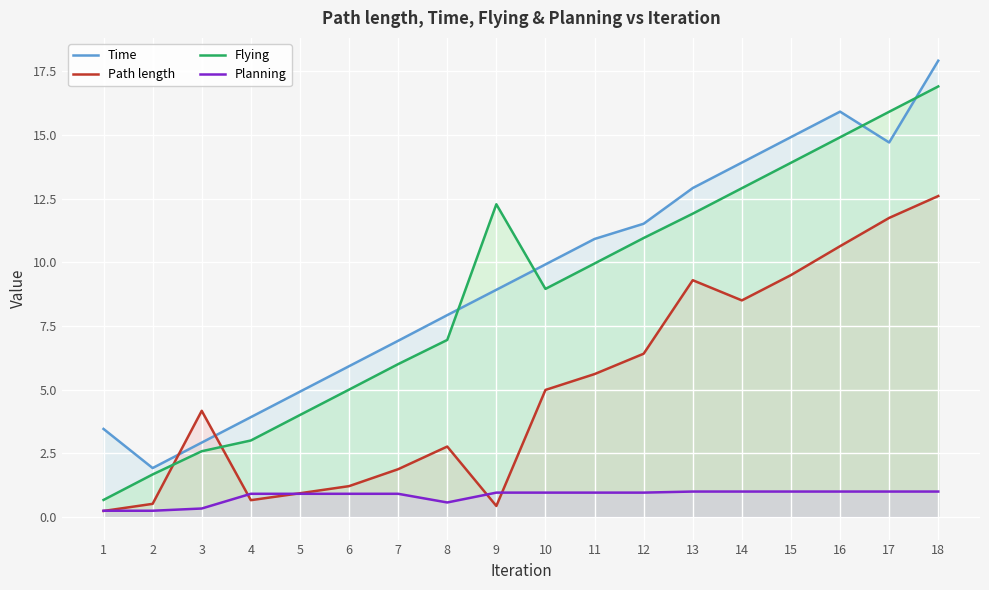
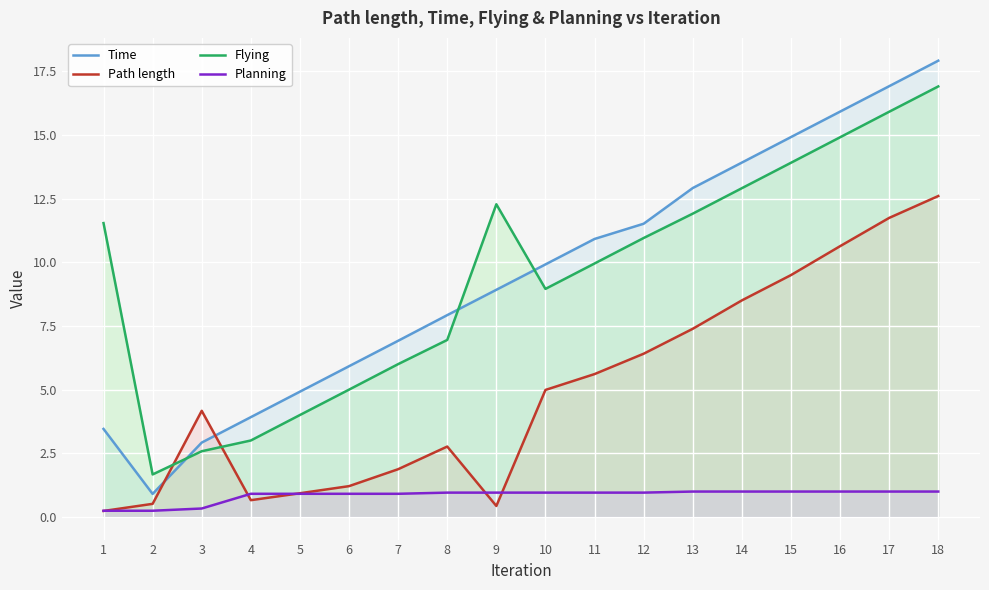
  {
    "Time": {
      "1": 3.5,
-     "2": 1.9,
+     "2": 0.9,
      "3": 2.9,
      "4": 3.9,
      "5": 4.9,
      "6": 5.9,
      "7": 6.9,
      "8": 7.9,
      "9": 8.9,
      "10": 9.9,
      "11": 10.9,
      "12": 11.5,
      "13": 12.9,
      "14": 13.9,
      "15": 14.9,
      "16": 15.9,
-     "17": 14.7,
+     "17": 16.9,
      "18": 17.9
    },
    "Path length": {
      "2": 0.5,
      "3": 4.2,
      "4": 0.7,
      "6": 1.2,
      "7": 1.9,
      "8": 2.8,
      "9": 0.4,
      "10": 5.0,
      "11": 5.6,
      "12": 6.4,
-     "13": 9.3,
+     "13": 7.4,
      "14": 8.5,
      "15": 9.5,
      "16": 10.6,
      "17": 11.7,
      "18": 12.6
    },
    "Flying": {
-     "1": 0.7,
+     "1": 11.5,
      "2": 1.7,
      "3": 2.6,
      "4": 3.0,
      "5": 4.0,
      "6": 5.0,
      "7": 6.0,
      "8": 6.9,
      "9": 12.3,
      "10": 9.0,
      "11": 10.0,
      "12": 11.0,
      "13": 11.9,
      "14": 12.9,
      "15": 13.9,
      "16": 14.9,
      "17": 15.9,
      "18": 16.9
    },
    "Planning": {
      "2": 0.2,
      "3": 0.3,
      "4": 0.9,
      "6": 0.9,
      "7": 0.9,
-     "8": 0.6,
+     "8": 0.9,
      "9": 0.9,
      "10": 0.9,
      "11": 0.9,
      "12": 0.9,
      "13": 1.0,
      "14": 1.0,
      "15": 1.0,
      "16": 1.0,
      "17": 1.0,
      "18": 1.0
    }
  }
